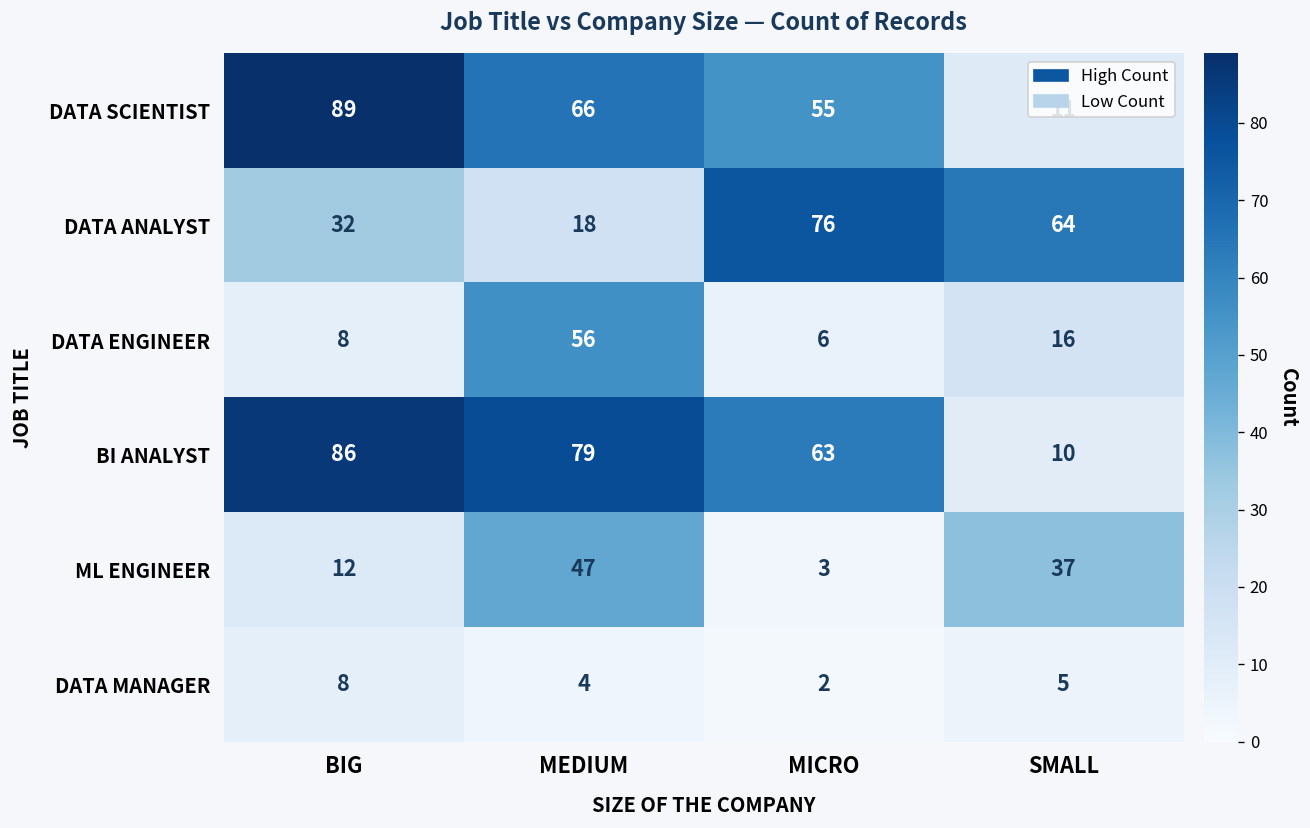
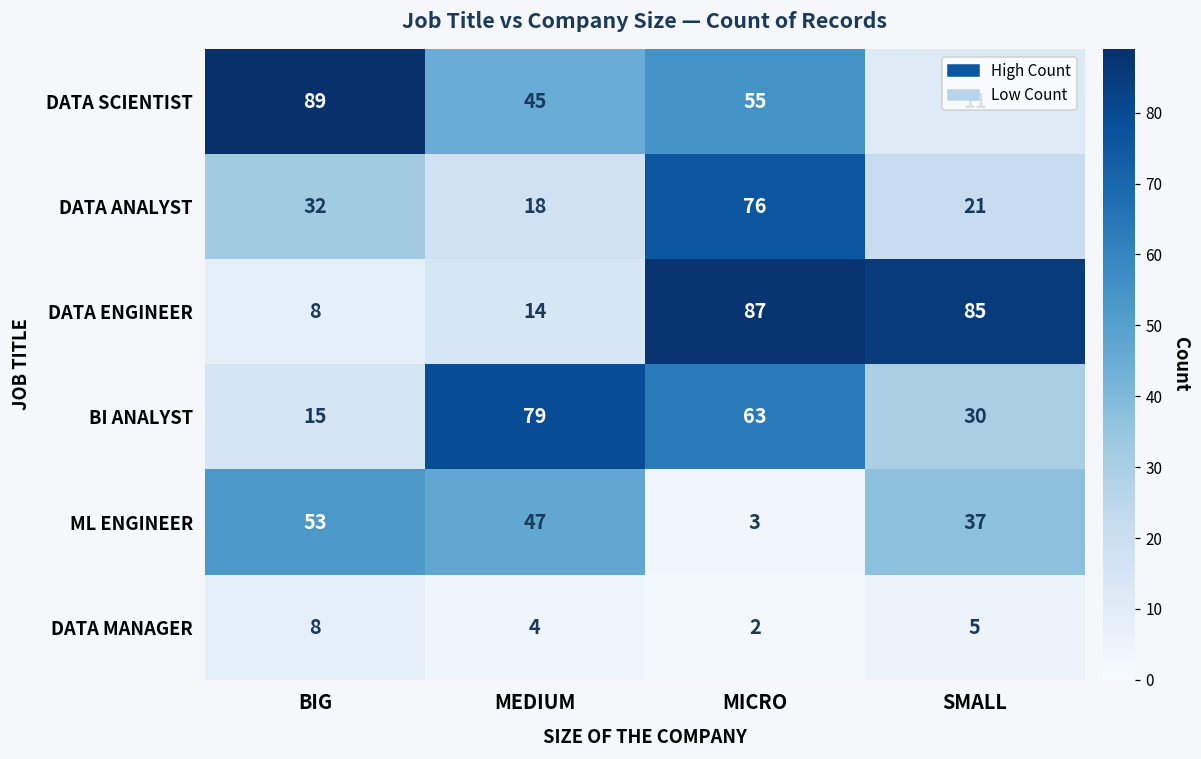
  {
    "DATA SCIENTIST": {
      "BIG": 89,
-     "MEDIUM": 66,
+     "MEDIUM": 45,
      "MICRO": 55
    },
    "DATA ANALYST": {
      "BIG": 32,
      "MEDIUM": 18,
      "MICRO": 76,
-     "SMALL": 64
+     "SMALL": 21
    },
    "DATA ENGINEER": {
      "BIG": 8,
-     "MEDIUM": 56,
-     "MICRO": 6,
-     "SMALL": 16
+     "MEDIUM": 14,
+     "MICRO": 87,
+     "SMALL": 85
    },
    "BI ANALYST": {
-     "BIG": 86,
+     "BIG": 15,
      "MEDIUM": 79,
      "MICRO": 63,
-     "SMALL": 10
+     "SMALL": 30
    },
    "ML ENGINEER": {
-     "BIG": 12,
+     "BIG": 53,
      "MEDIUM": 47,
      "MICRO": 3,
      "SMALL": 37
    },
    "DATA MANAGER": {
      "BIG": 8,
      "MEDIUM": 4,
      "MICRO": 2,
      "SMALL": 5
    }
  }
